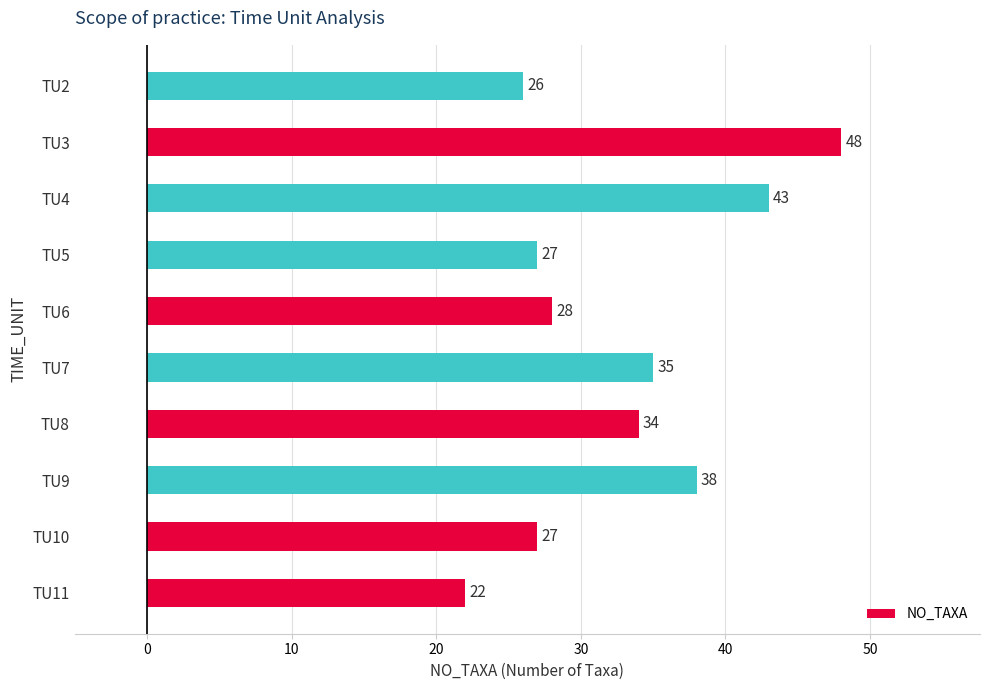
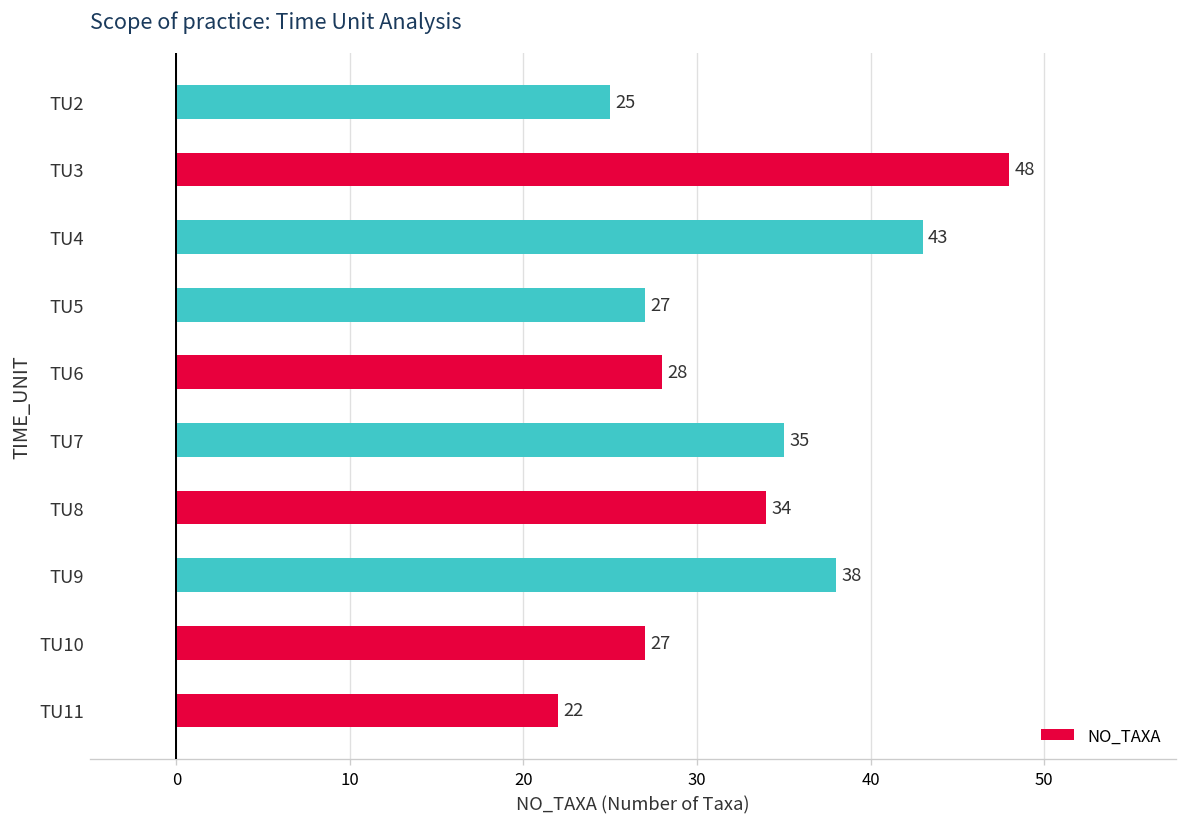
  {
-   "TU2": 26,
+   "TU2": 25,
    "TU3": 48,
    "TU4": 43,
    "TU5": 27,
    "TU6": 28,
    "TU7": 35,
    "TU8": 34,
    "TU9": 38,
    "TU10": 27,
    "TU11": 22
  }
